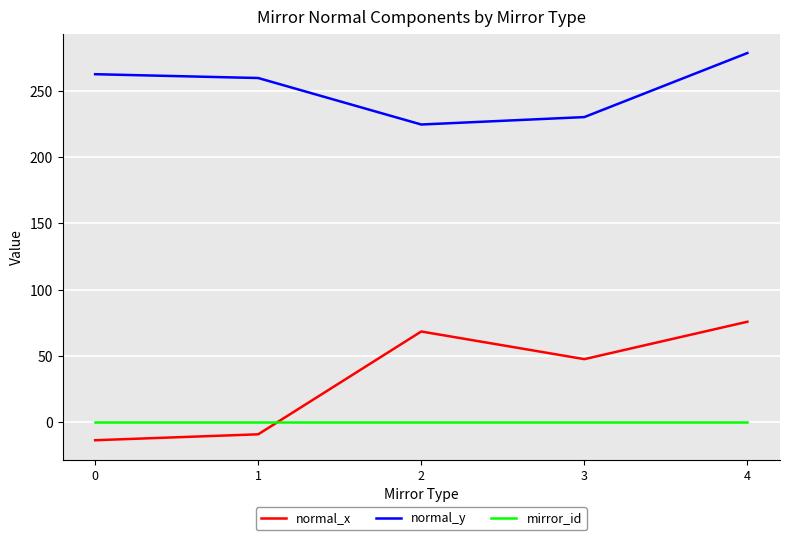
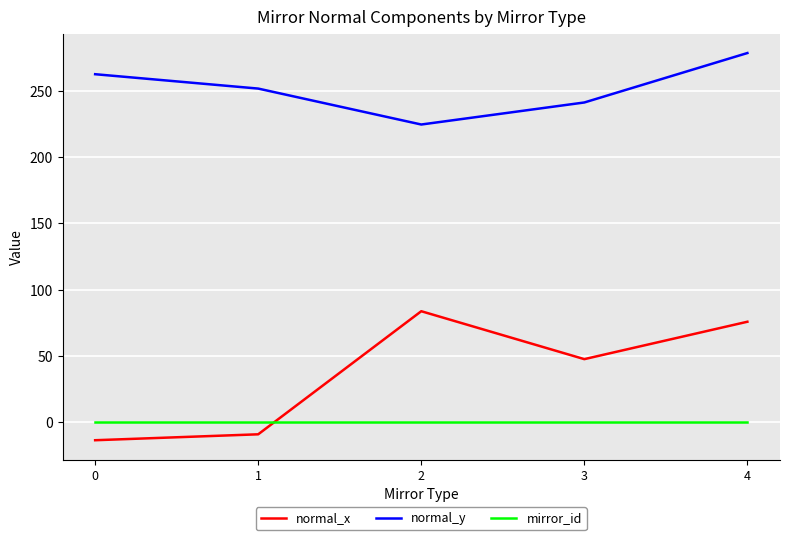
  {
    "normal_x": {
      "0": -14,
      "1": -9,
-     "2": 68,
+     "2": 84,
      "3": 48,
      "4": 76
    },
    "normal_y": {
      "0": 262,
-     "1": 259,
+     "1": 252,
      "2": 224,
-     "3": 230,
+     "3": 241,
      "4": 278
    },
    "mirror_id": {
      "0": 0,
      "1": 0,
      "2": 0,
      "3": 0,
      "4": 0
    }
  }
